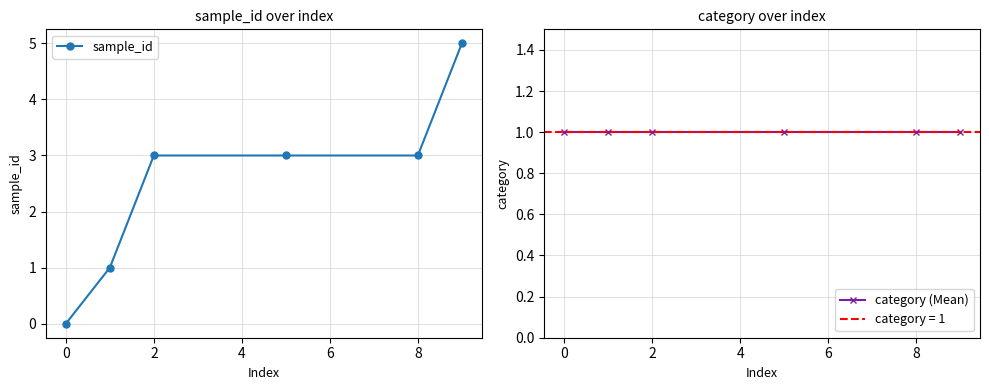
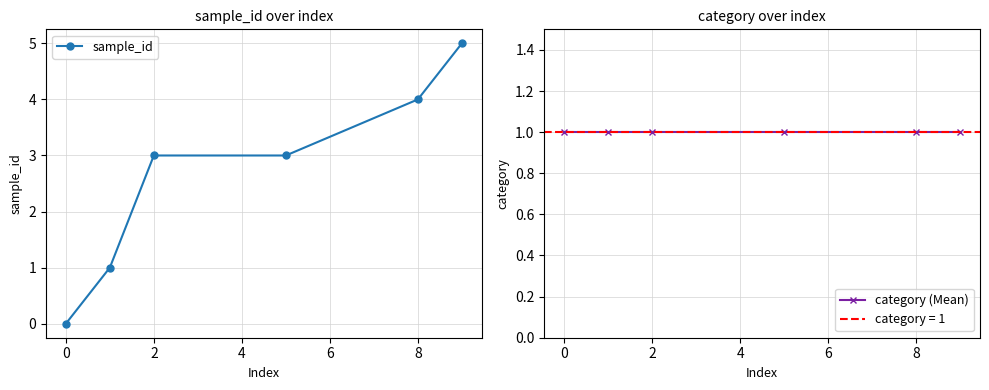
  {
    "sample_id over index": {
      "0": 0,
      "2": 3,
-     "8": 3
+     "8": 4
    },
    "category over index": {
      "0": 1.00,
      "2": 1.00,
      "8": 1.00
    }
  }
